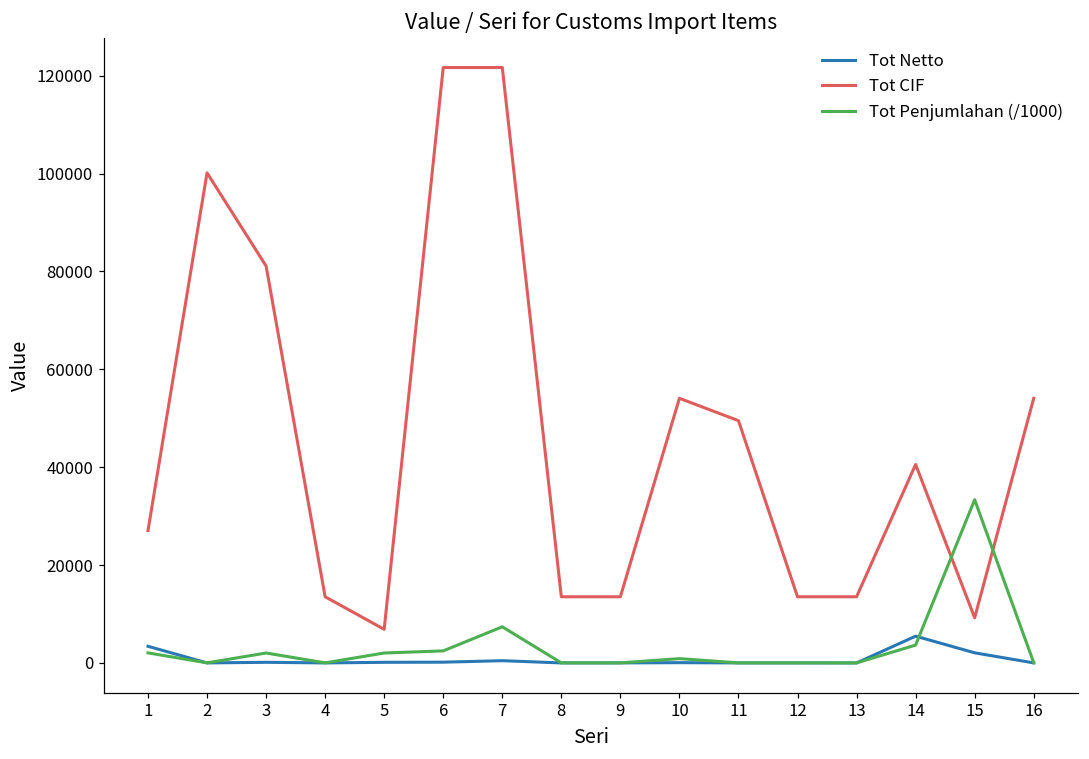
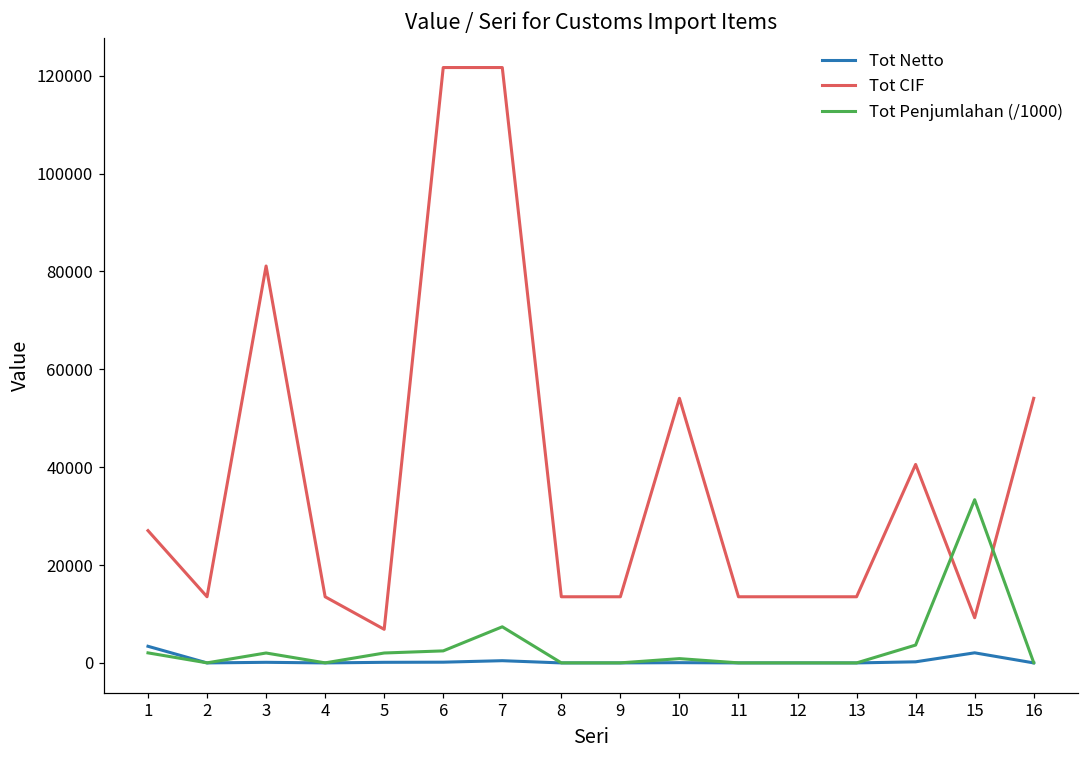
  {
    "Tot Netto": {
      "1": 3000,
      "3": 0,
      "5": 0,
      "6": 0,
      "7": 0,
      "10": 0,
-     "14": 5000,
+     "14": 0,
      "15": 2000
    },
    "Tot CIF": {
      "1": 27000,
-     "2": 100000,
+     "2": 14000,
      "3": 81000,
      "4": 14000,
      "5": 7000,
      "6": 122000,
      "7": 122000,
      "8": 14000,
      "9": 14000,
      "10": 54000,
-     "11": 50000,
+     "11": 14000,
      "12": 14000,
      "13": 14000,
      "14": 41000,
      "15": 9000,
      "16": 54000
    },
    "Tot Penjumlahan (/1000)": {
      "1": 2000,
      "3": 2000,
      "5": 2000,
      "6": 2000,
      "7": 7000,
      "10": 1000,
      "14": 4000,
      "15": 33000
    }
  }
